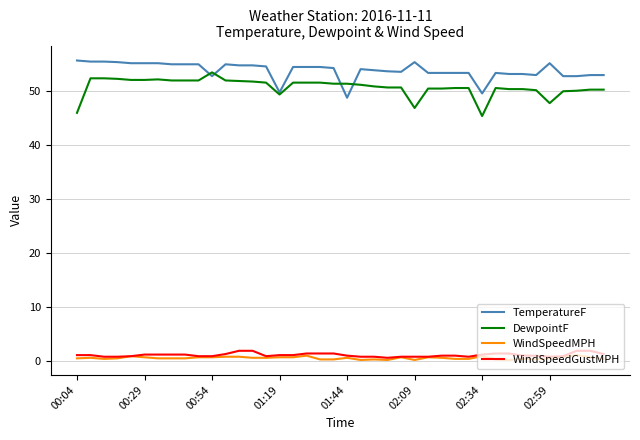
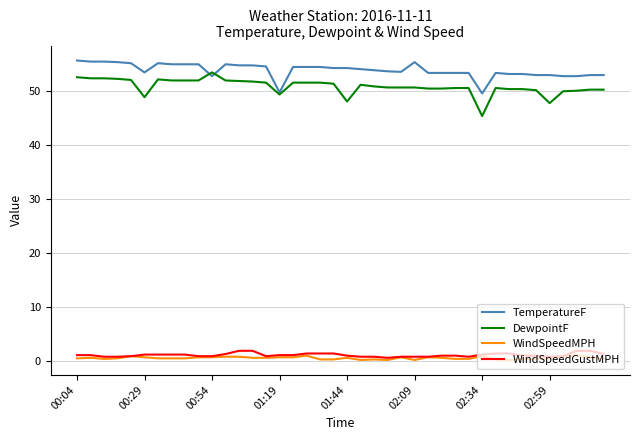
  {
    "TemperatureF": {
      "00:04": 56,
-     "00:29": 55,
+     "00:29": 54,
      "00:54": 53,
-     "01:44": 49,
+     "01:44": 54,
      "02:09": 55,
      "02:34": 50,
-     "02:59": 55
+     "02:59": 53
    },
    "DewpointF": {
-     "00:04": 46,
-     "00:29": 52,
+     "00:04": 53,
+     "00:29": 49,
      "00:54": 54,
-     "01:44": 51,
-     "02:09": 47,
+     "01:44": 48,
+     "02:09": 51,
      "02:34": 45,
      "02:59": 48
    },
    "WindSpeedMPH": {
      "00:04": 1,
      "00:29": 1,
      "02:09": 0
    },
    "WindSpeedGustMPH": {
      "00:04": 1,
      "00:29": 1,
      "02:09": 1
    }
  }
